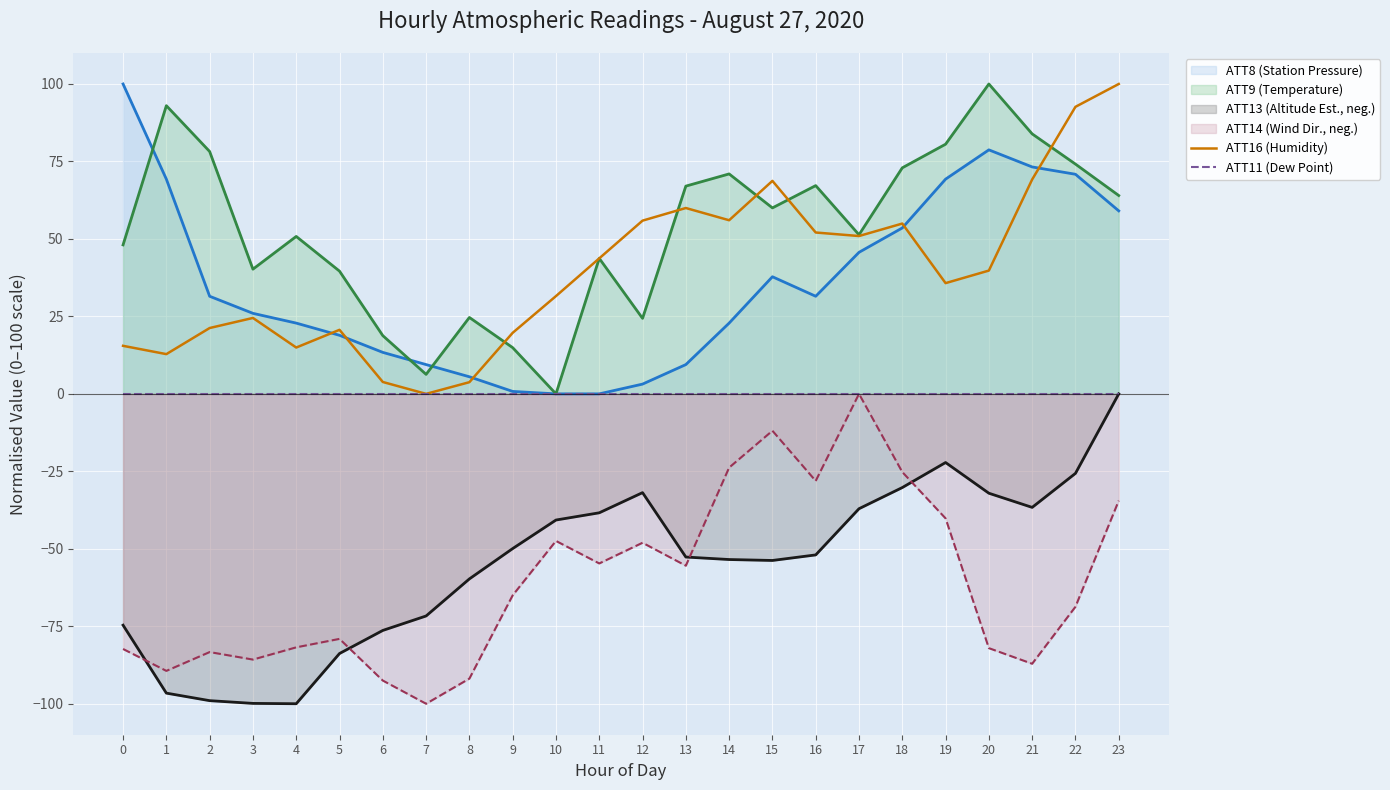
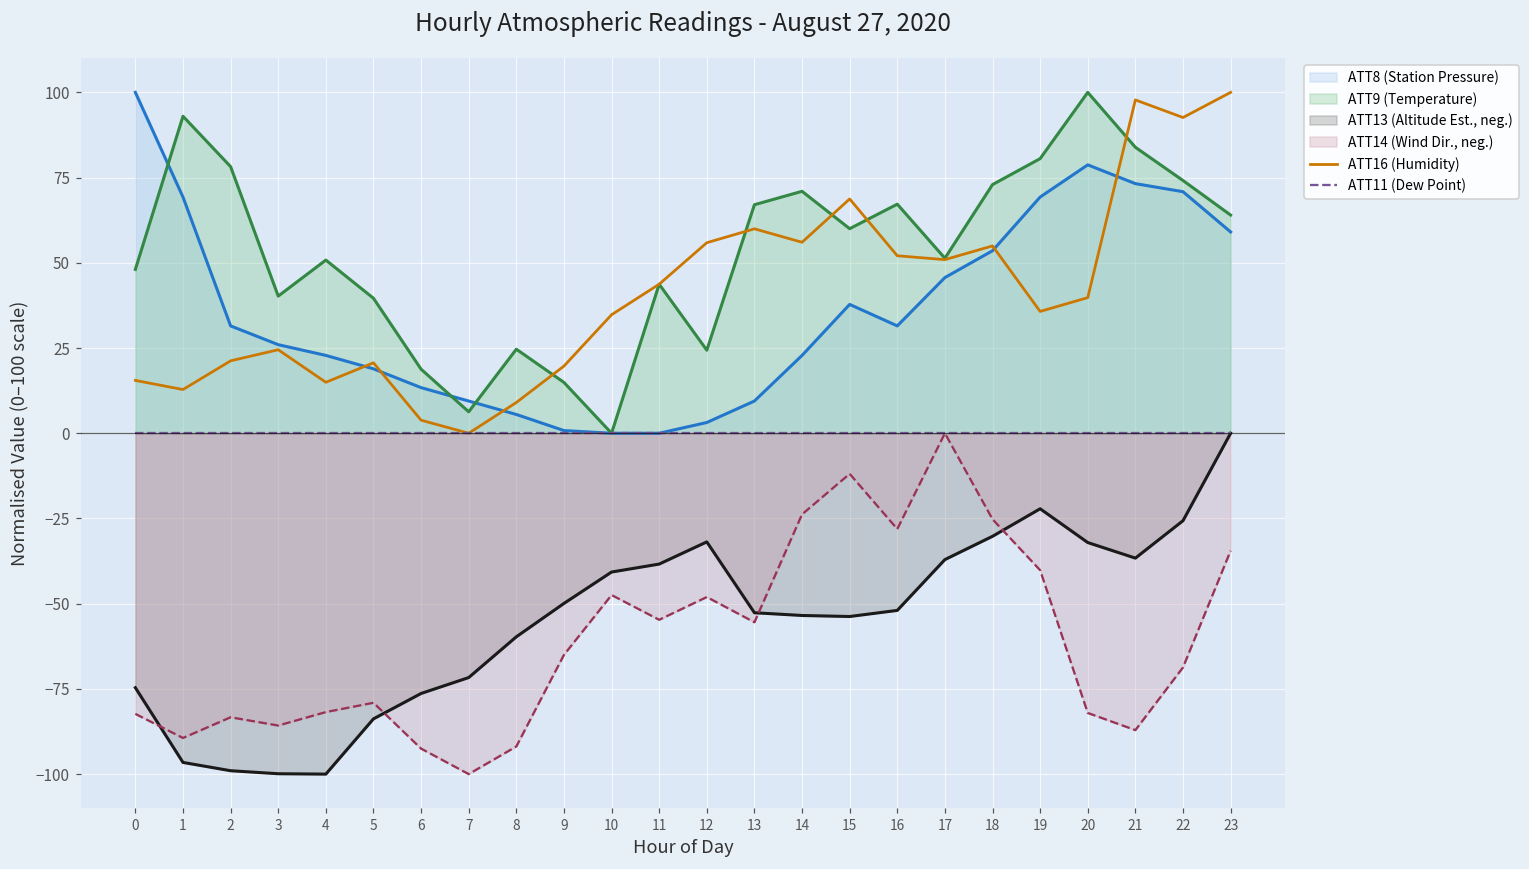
  {
    "ATT16 (Humidity)": {
      "0": 16,
      "1": 13,
      "2": 21,
      "3": 24,
      "4": 15,
      "5": 21,
      "6": 4,
-     "8": 4,
+     "8": 9,
      "9": 20,
-     "10": 32,
+     "10": 35,
      "12": 56,
      "13": 60,
      "14": 56,
      "15": 69,
      "16": 52,
      "18": 55,
      "19": 36,
      "20": 40,
-     "21": 69,
+     "21": 98,
      "22": 93,
      "23": 100
    }
  }
